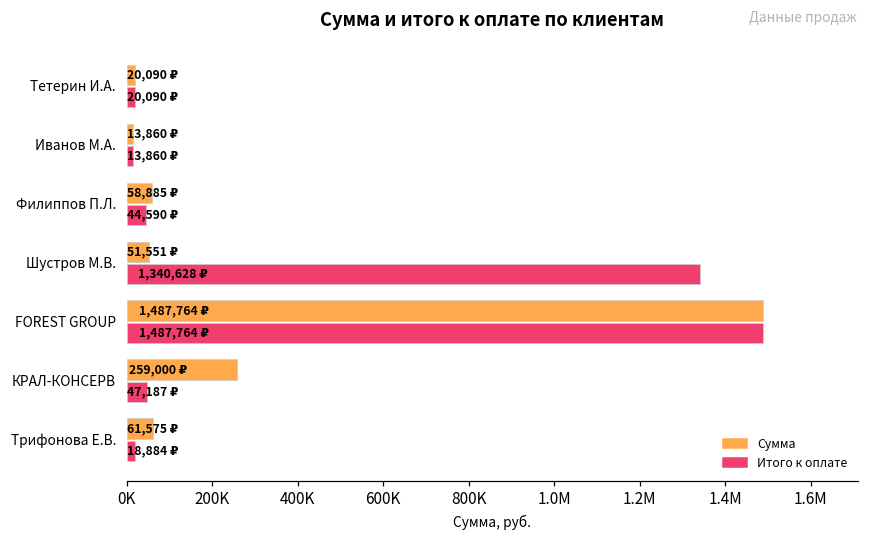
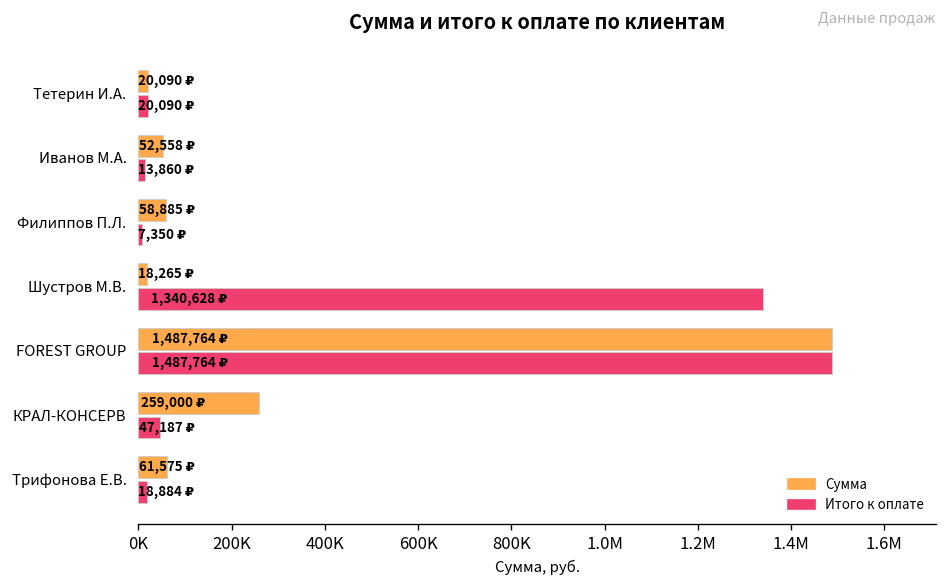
  {
    "Сумма": {
      "Тетерин И.А.": "20,090",
-     "Иванов М.А.": "13,860",
+     "Иванов М.А.": "52,558",
      "Филиппов П.Л.": "58,885",
-     "Шустров М.В.": "51,551",
+     "Шустров М.В.": "18,265",
      "FOREST GROUP": "1,487,764",
      "КРАЛ-КОНСЕРВ": "259,000",
      "Трифонова Е.В.": "61,575"
    },
    "Итого к оплате": {
      "Тетерин И.А.": "20,090",
      "Иванов М.А.": "13,860",
-     "Филиппов П.Л.": "44,590",
+     "Филиппов П.Л.": "7,350",
      "Шустров М.В.": "1,340,628",
      "FOREST GROUP": "1,487,764",
      "КРАЛ-КОНСЕРВ": "47,187",
      "Трифонова Е.В.": "18,884"
    }
  }
